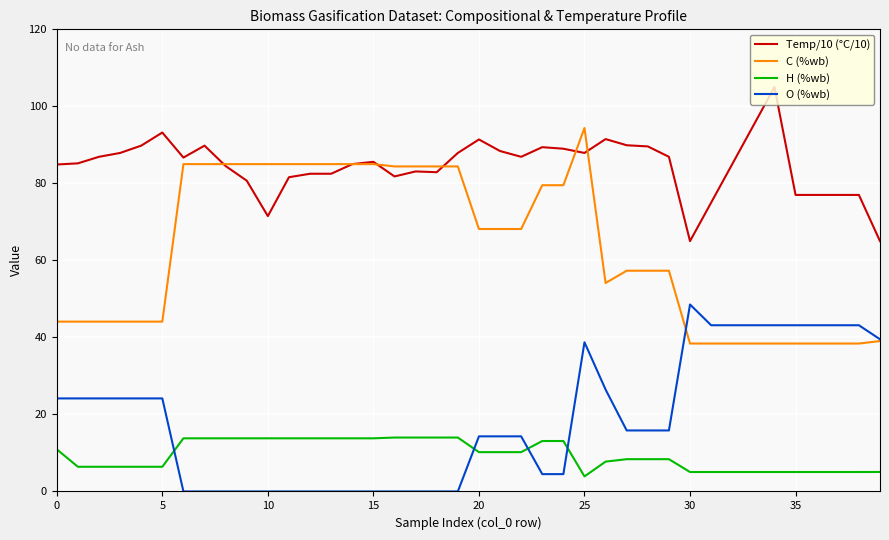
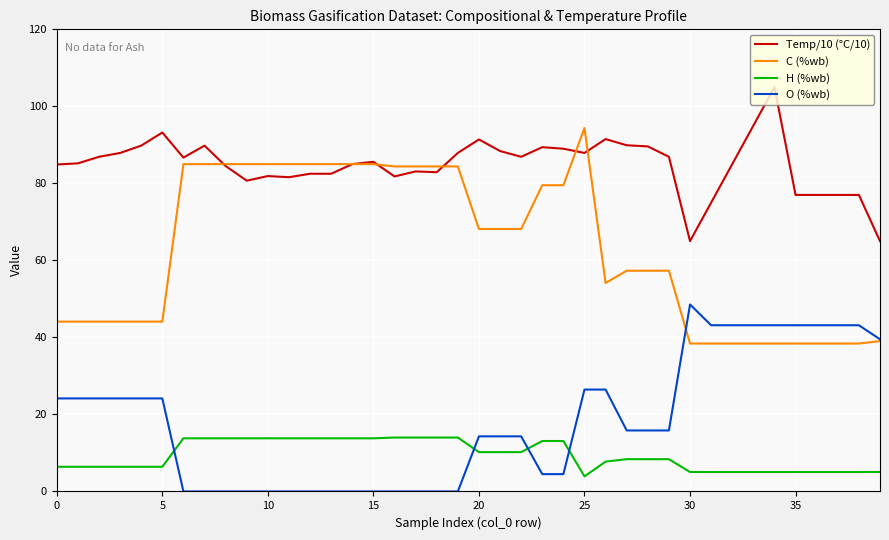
  {
    "Temp/10 (°C/10)": {
      "0": 85,
      "5": 93,
-     "10": 72,
+     "10": 82,
      "20": 91,
      "25": 88,
      "30": 65,
      "35": 77
    },
    "C (%wb)": {
      "0": 44,
      "5": 44,
      "10": 85,
      "20": 68,
      "25": 94,
      "30": 38,
      "35": 38
    },
    "H (%wb)": {
-     "0": 11,
+     "0": 6,
      "5": 6,
      "10": 14,
      "15": 14,
      "20": 10,
      "25": 4,
      "30": 5,
      "35": 5
    },
    "O (%wb)": {
      "0": 24,
      "5": 24,
      "10": 0,
      "15": 0,
      "20": 14,
-     "25": 39,
+     "25": 26,
      "30": 49,
      "35": 43
    }
  }
